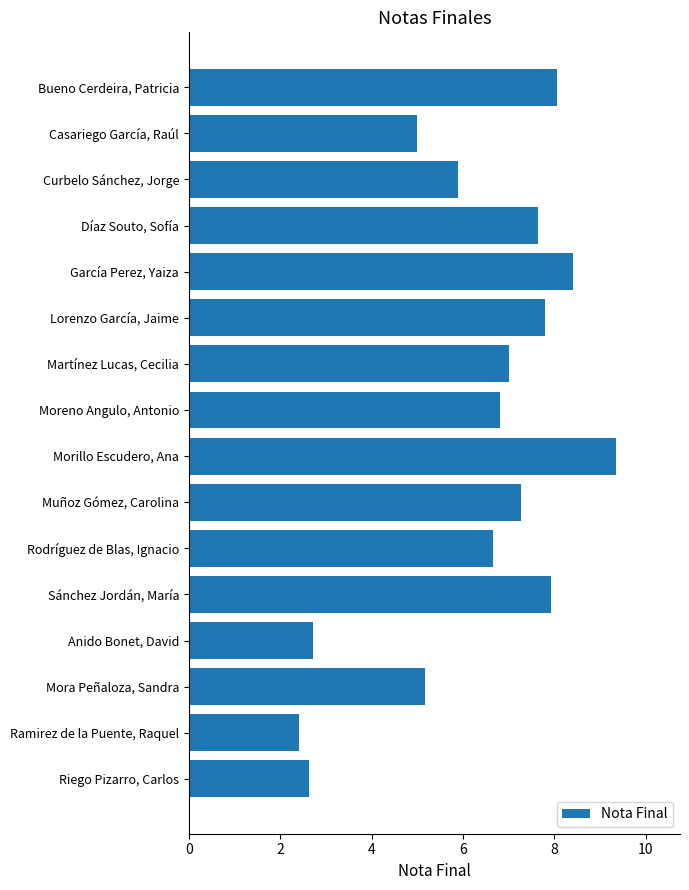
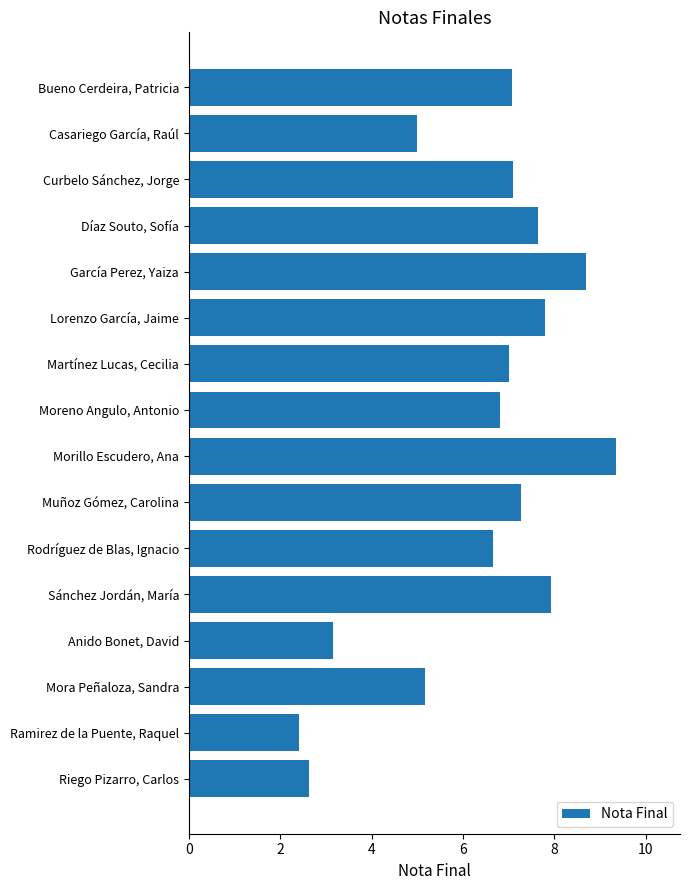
  {
-   "Bueno Cerdeira, Patricia": 8.1,
+   "Bueno Cerdeira, Patricia": 7.1,
    "Casariego García, Raúl": 5.0,
-   "Curbelo Sánchez, Jorge": 5.9,
+   "Curbelo Sánchez, Jorge": 7.1,
    "Díaz Souto, Sofía": 7.7,
-   "García Perez, Yaiza": 8.4,
+   "García Perez, Yaiza": 8.7,
    "Lorenzo García, Jaime": 7.8,
    "Martínez Lucas, Cecilia": 7.0,
    "Moreno Angulo, Antonio": 6.8,
    "Morillo Escudero, Ana": 9.4,
    "Muñoz Gómez, Carolina": 7.3,
    "Rodríguez de Blas, Ignacio": 6.7,
    "Sánchez Jordán, María": 7.9,
-   "Anido Bonet, David": 2.7,
+   "Anido Bonet, David": 3.2,
    "Mora Peñaloza, Sandra": 5.2,
    "Ramirez de la Puente, Raquel": 2.4,
    "Riego Pizarro, Carlos": 2.6
  }
